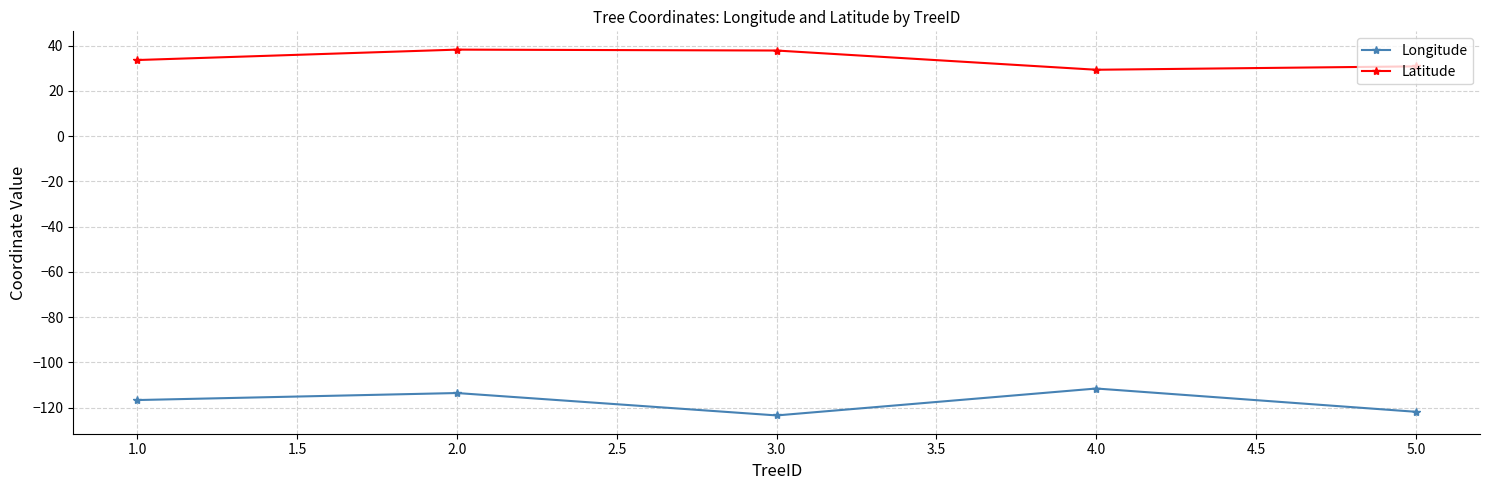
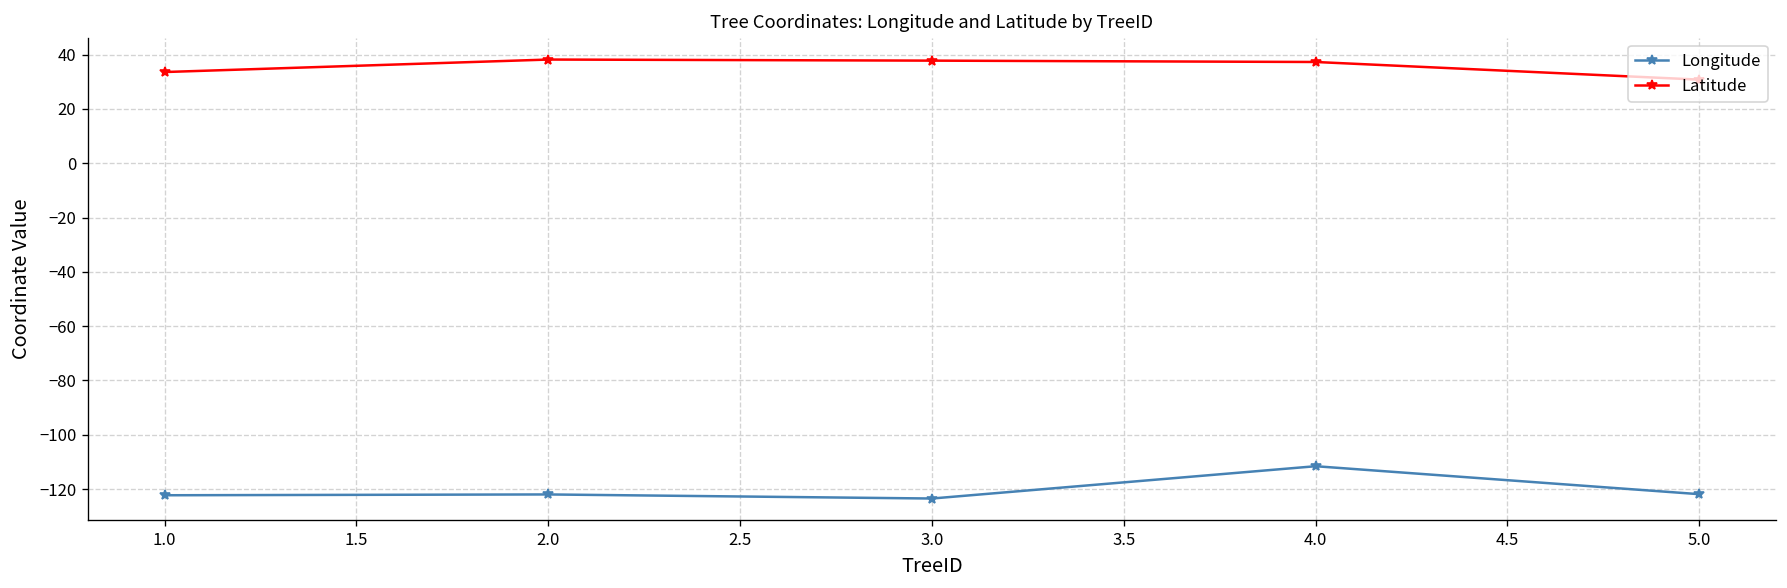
  {
    "Longitude": {
-     "1.0": -117,
-     "2.0": -114,
+     "1.0": -122,
+     "2.0": -122,
      "3.0": -124,
      "4.0": -112,
      "5.0": -122
    },
    "Latitude": {
      "1.0": 34,
      "2.0": 38,
      "3.0": 38,
-     "4.0": 29
+     "4.0": 37
    }
  }
